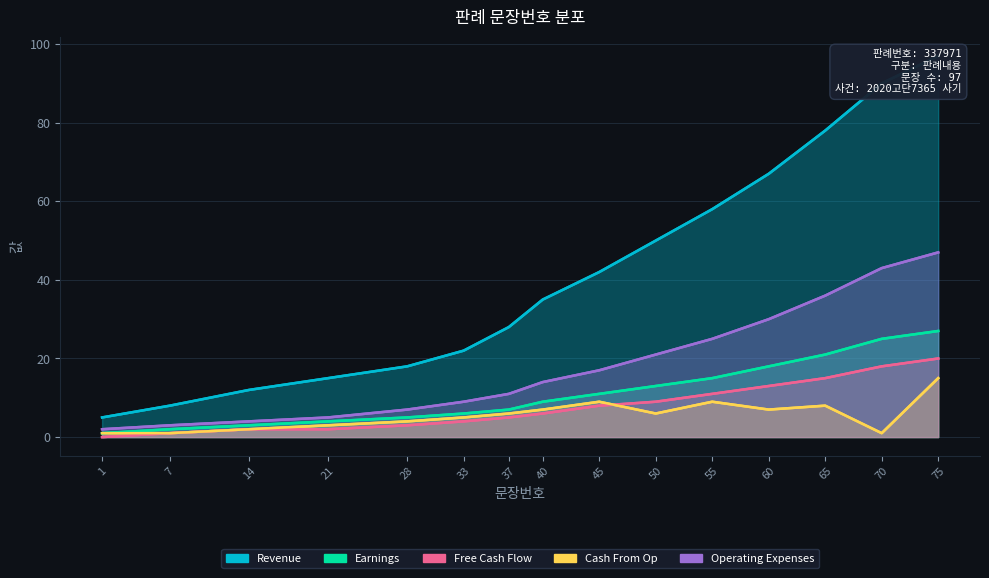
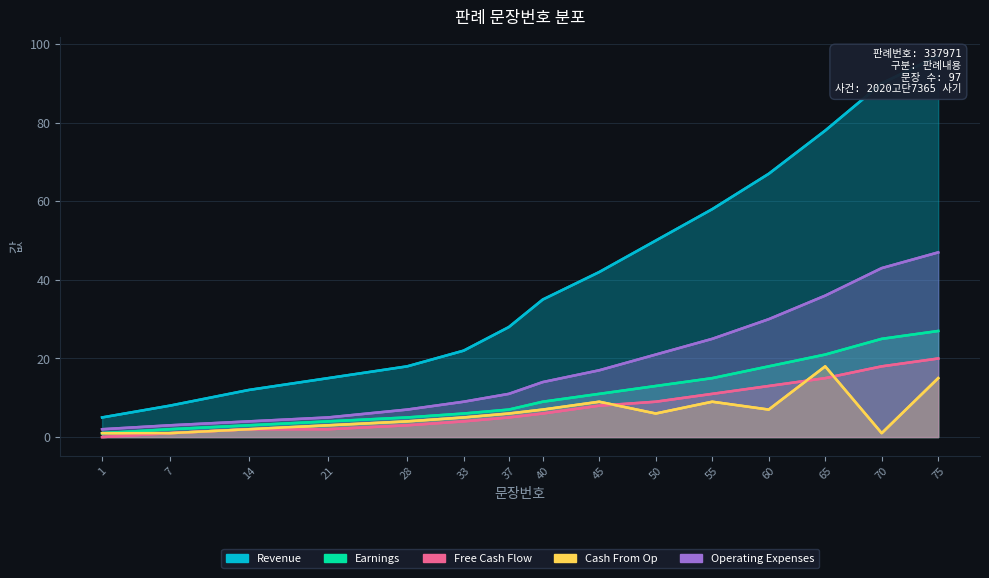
  {
    "Cash From Op": {
      "21": 3,
      "28": 4,
      "33": 5,
      "37": 6,
      "40": 7,
      "45": 9,
      "50": 6,
      "55": 9,
      "60": 7,
-     "65": 8,
+     "65": 18,
      "70": 1,
      "75": 15
    }
  }
